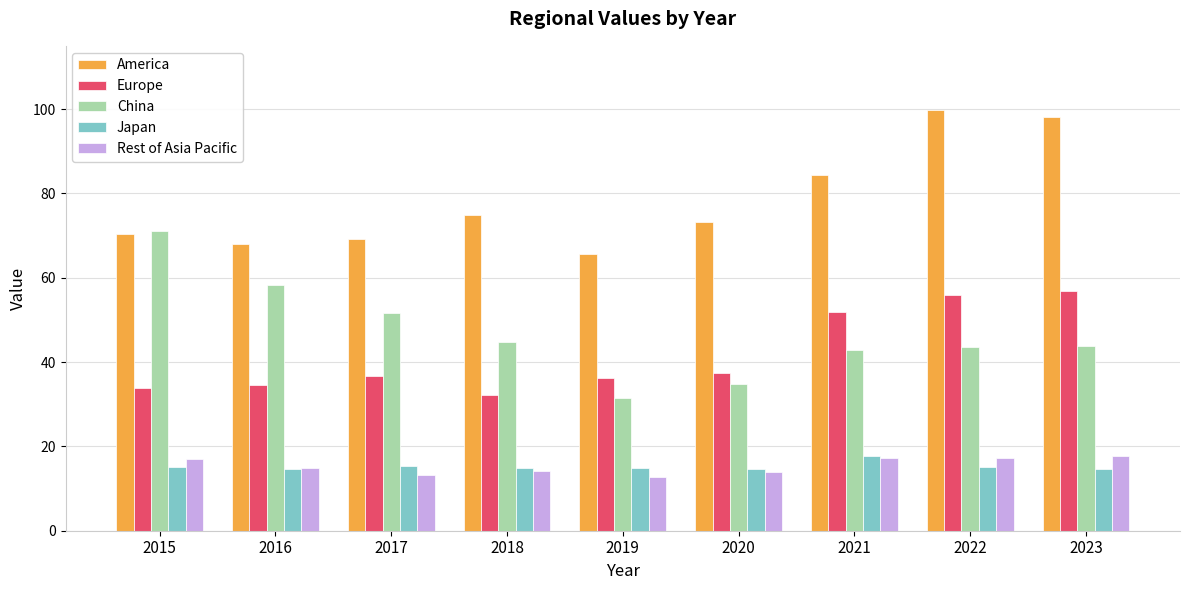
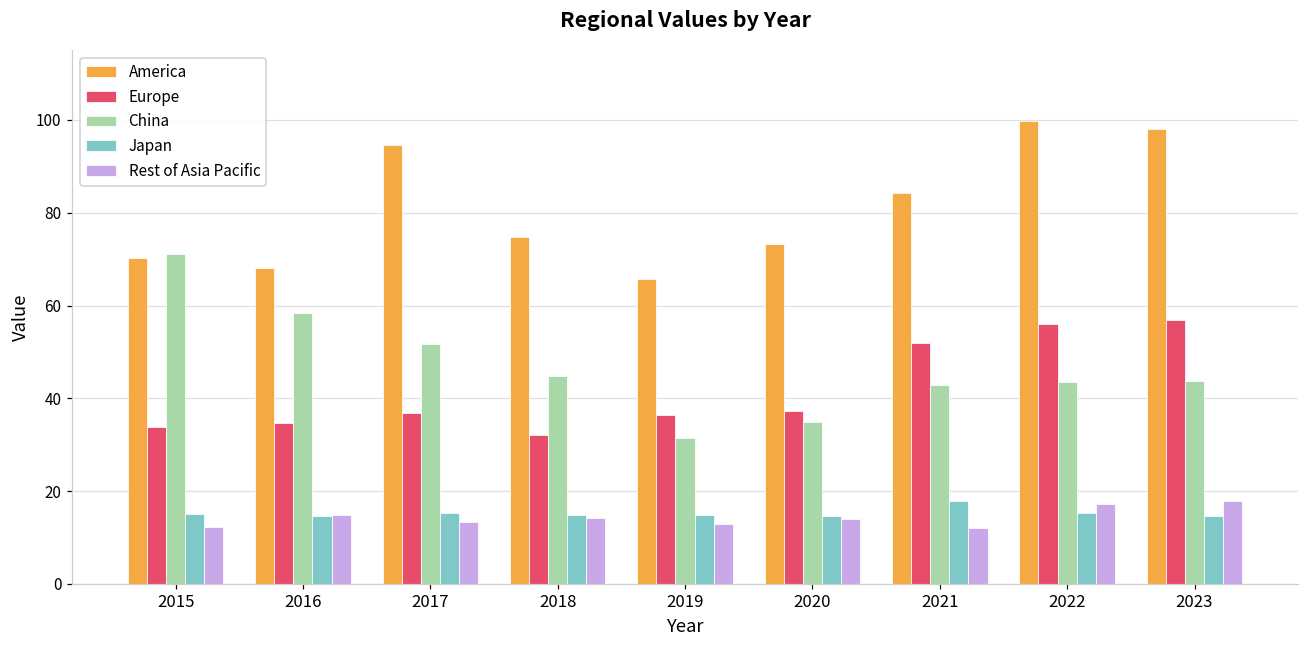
  {
    "America": {
      "2015": 70,
      "2016": 68,
-     "2017": 69,
+     "2017": 95,
      "2018": 75,
      "2019": 66,
      "2020": 73,
      "2021": 84,
      "2022": 100,
      "2023": 98
    },
    "Europe": {
      "2015": 34,
      "2016": 35,
      "2017": 37,
      "2018": 32,
      "2019": 36,
      "2020": 37,
      "2021": 52,
      "2022": 56,
      "2023": 57
    },
    "Rest of Asia Pacific": {
-     "2015": 17,
+     "2015": 12,
      "2016": 15,
      "2017": 13,
      "2018": 14,
      "2019": 13,
      "2020": 14,
-     "2021": 17,
+     "2021": 12,
      "2022": 17,
      "2023": 18
    }
  }
